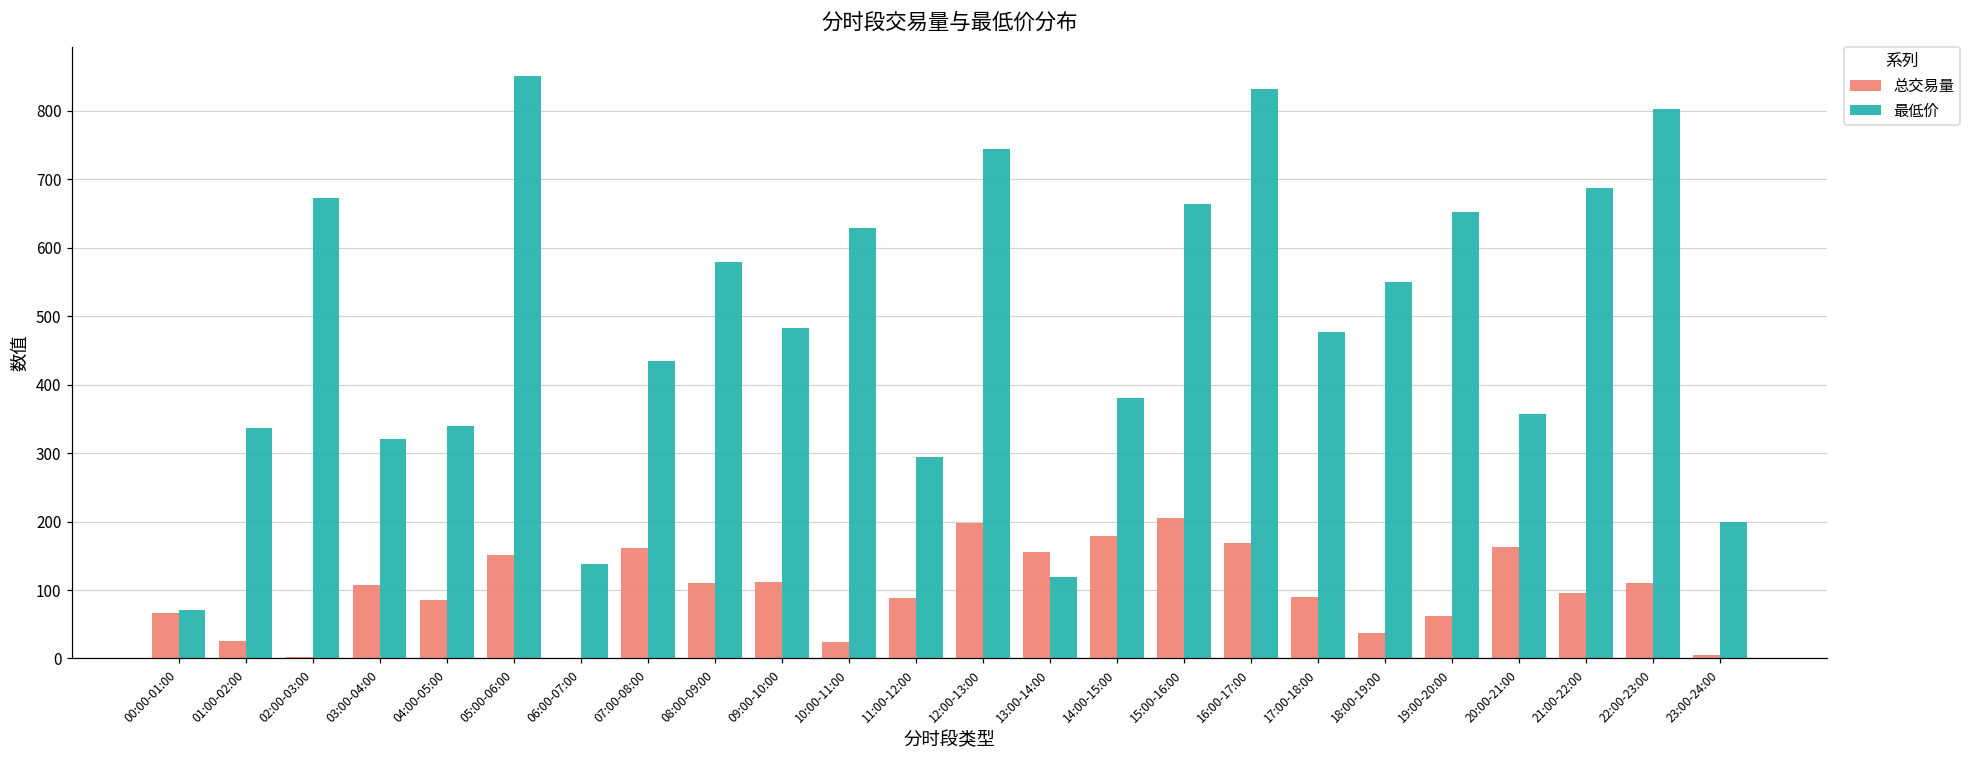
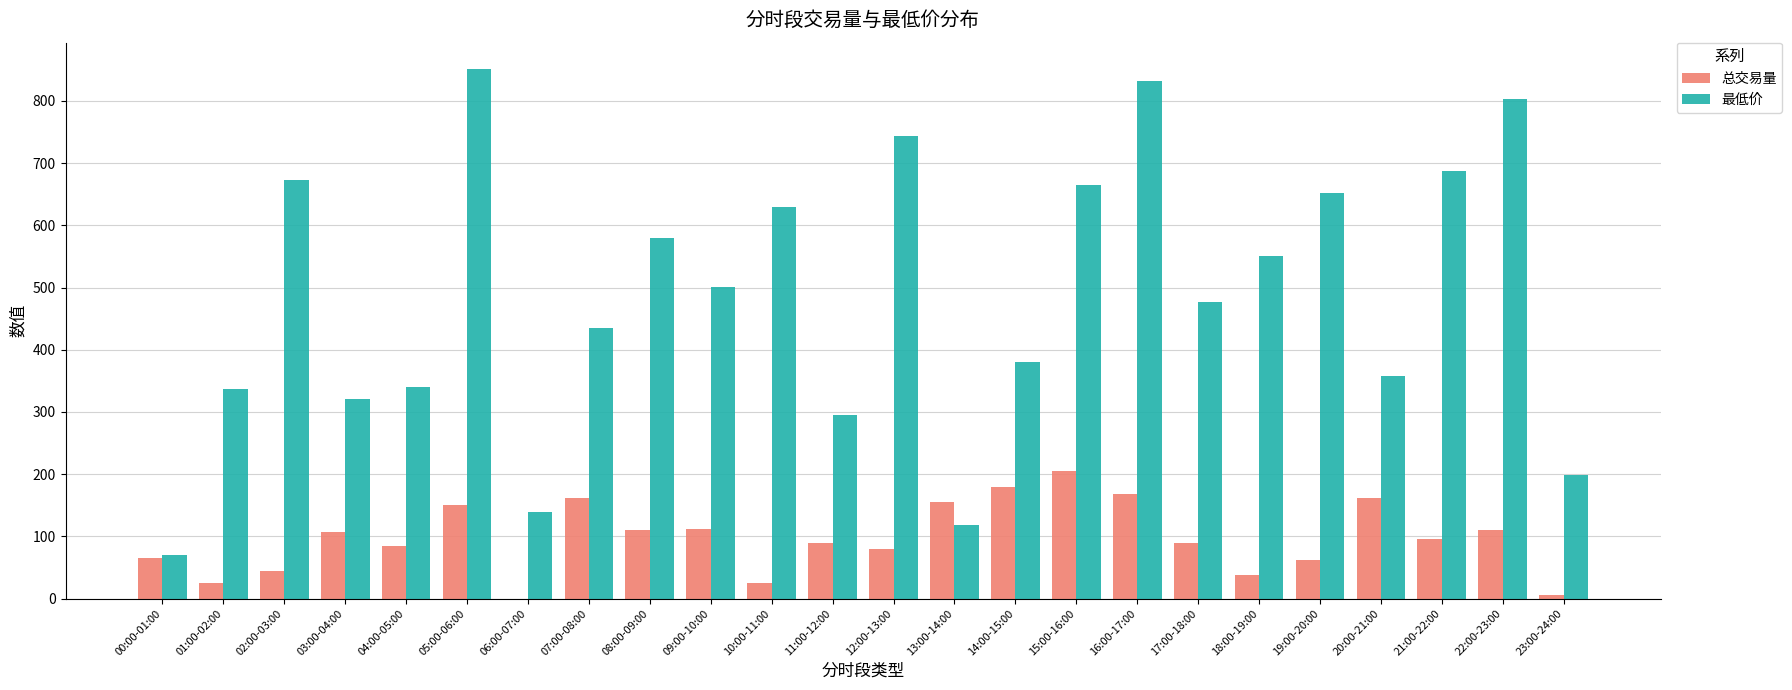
  {
    "总交易量": {
      "00:00-01:00": 70,
      "01:00-02:00": 30,
-     "02:00-03:00": 0,
+     "02:00-03:00": 40,
      "03:00-04:00": 110,
      "04:00-05:00": 80,
      "05:00-06:00": 150,
      "07:00-08:00": 160,
      "08:00-09:00": 110,
      "09:00-10:00": 110,
      "10:00-11:00": 20,
      "11:00-12:00": 90,
-     "12:00-13:00": 200,
+     "12:00-13:00": 80,
      "13:00-14:00": 160,
      "14:00-15:00": 180,
      "15:00-16:00": 210,
      "16:00-17:00": 170,
      "17:00-18:00": 90,
      "18:00-19:00": 40,
      "19:00-20:00": 60,
      "20:00-21:00": 160,
      "21:00-22:00": 100,
      "22:00-23:00": 110,
      "23:00-24:00": 10
    },
    "最低价": {
      "00:00-01:00": 70,
      "01:00-02:00": 340,
      "02:00-03:00": 670,
      "03:00-04:00": 320,
      "04:00-05:00": 340,
      "05:00-06:00": 850,
      "06:00-07:00": 140,
      "07:00-08:00": 430,
      "08:00-09:00": 580,
-     "09:00-10:00": 480,
+     "09:00-10:00": 500,
      "10:00-11:00": 630,
      "11:00-12:00": 290,
      "12:00-13:00": 740,
      "13:00-14:00": 120,
      "14:00-15:00": 380,
      "15:00-16:00": 660,
      "16:00-17:00": 830,
      "17:00-18:00": 480,
      "18:00-19:00": 550,
      "19:00-20:00": 650,
      "20:00-21:00": 360,
      "21:00-22:00": 690,
      "22:00-23:00": 800,
      "23:00-24:00": 200
    }
  }
